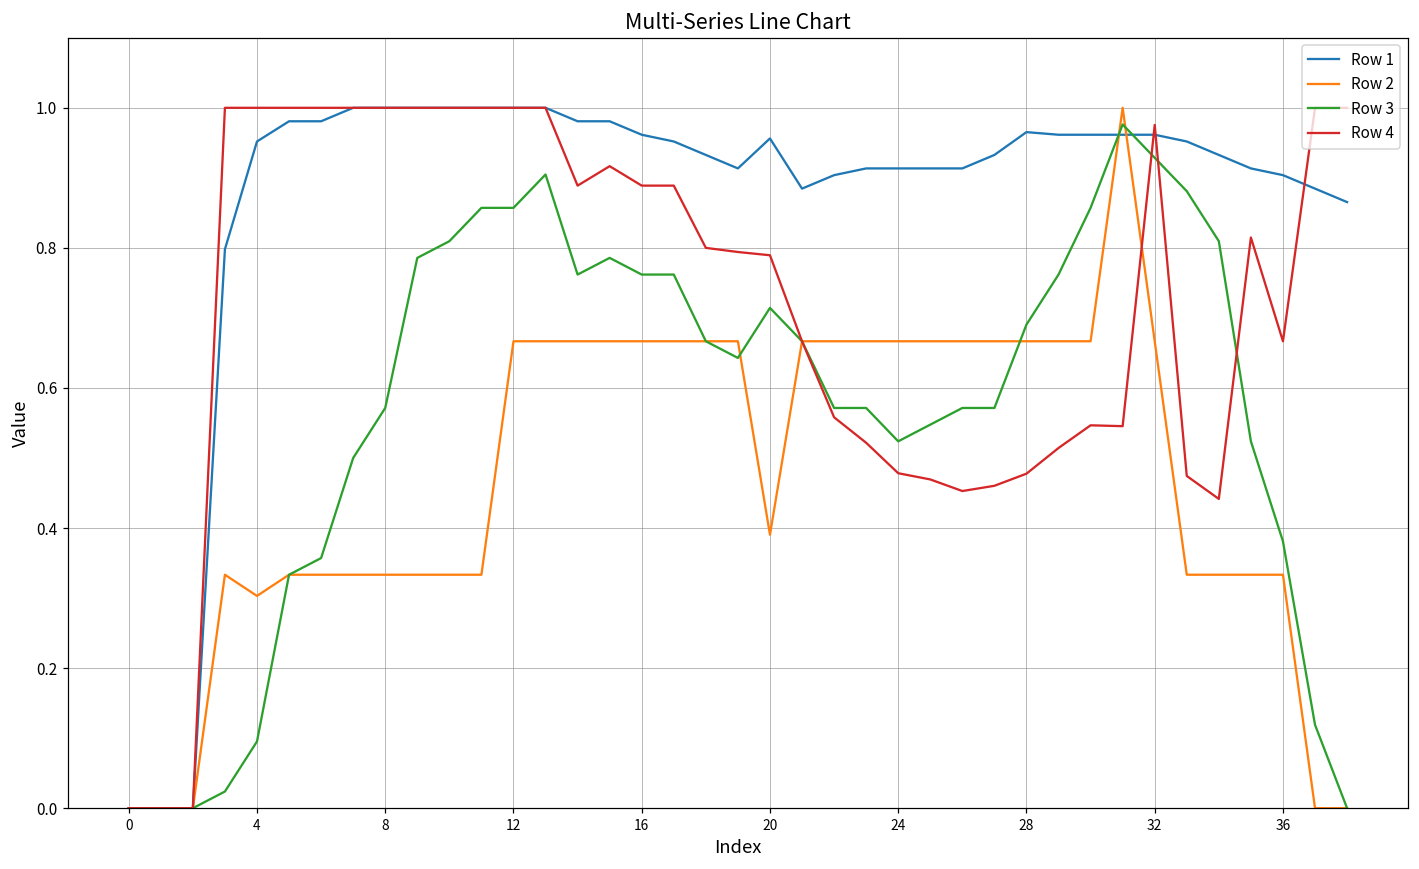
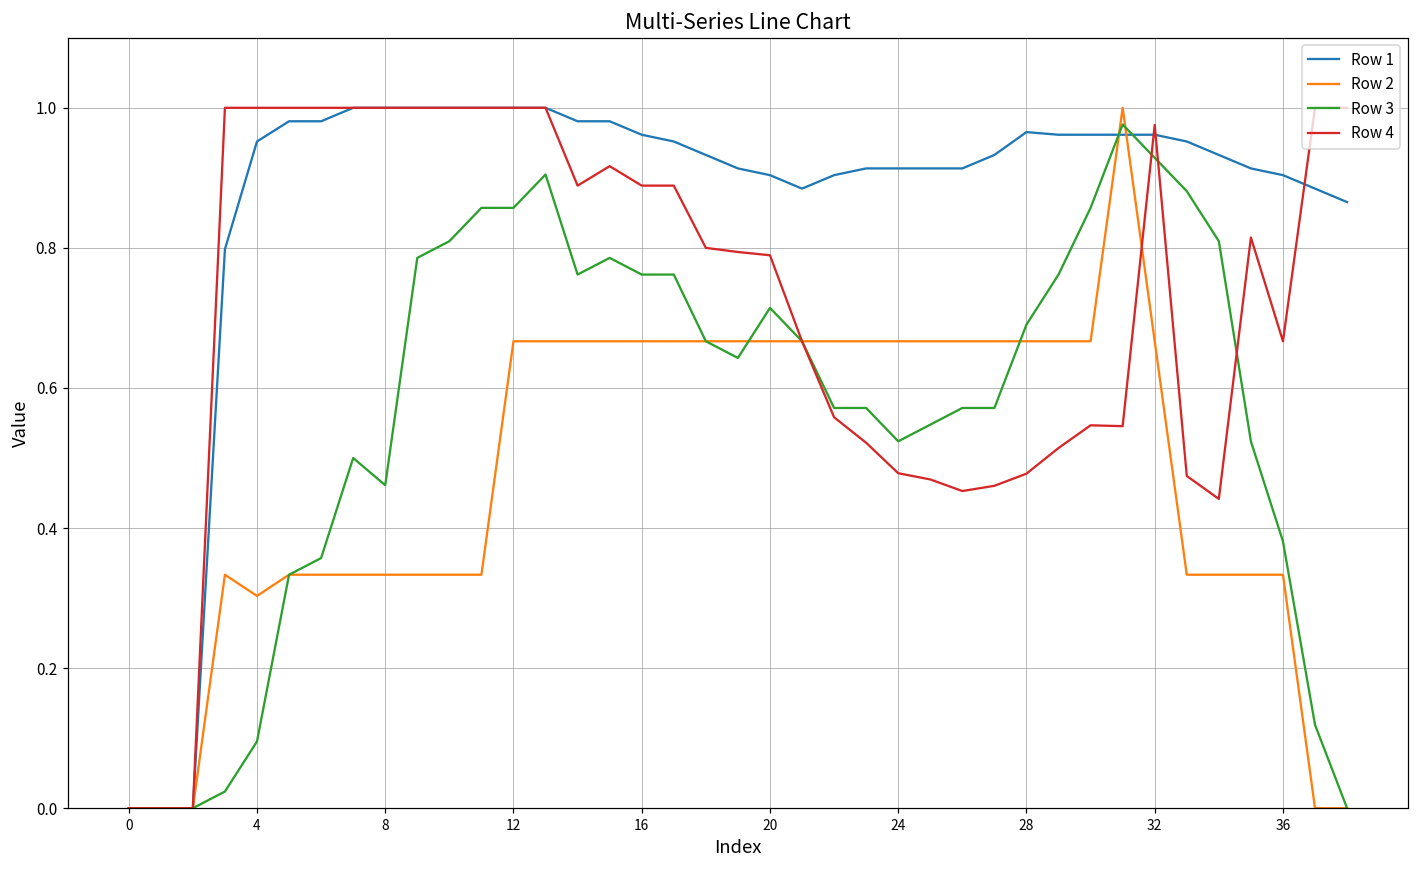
  {
    "Row 1": {
      "4": 0.95,
      "16": 0.96,
-     "20": 0.96,
+     "20": 0.90,
      "24": 0.91,
      "28": 0.97,
      "32": 0.96,
      "36": 0.90
    },
    "Row 2": {
      "4": 0.30,
      "8": 0.33,
      "12": 0.67,
      "16": 0.67,
-     "20": 0.39,
+     "20": 0.67,
      "24": 0.67,
      "28": 0.67,
      "32": 0.67,
      "36": 0.33
    },
    "Row 3": {
      "4": 0.10,
-     "8": 0.57,
+     "8": 0.46,
      "12": 0.86,
      "16": 0.76,
      "20": 0.71,
      "24": 0.52,
      "28": 0.69,
      "32": 0.93,
      "36": 0.38
    },
    "Row 4": {
      "4": 1.00,
      "16": 0.89,
      "20": 0.79,
      "24": 0.48,
      "28": 0.48,
      "32": 0.98,
      "36": 0.67
    }
  }
